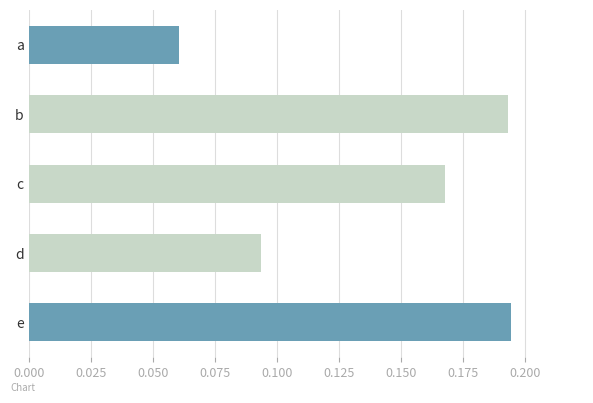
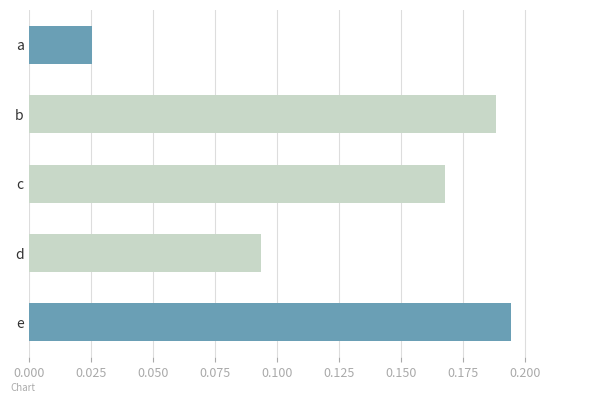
  {
-   "a": 0.061,
-   "b": 0.193,
+   "a": 0.025,
+   "b": 0.189,
    "c": 0.168,
    "d": 0.094,
    "e": 0.194
  }
